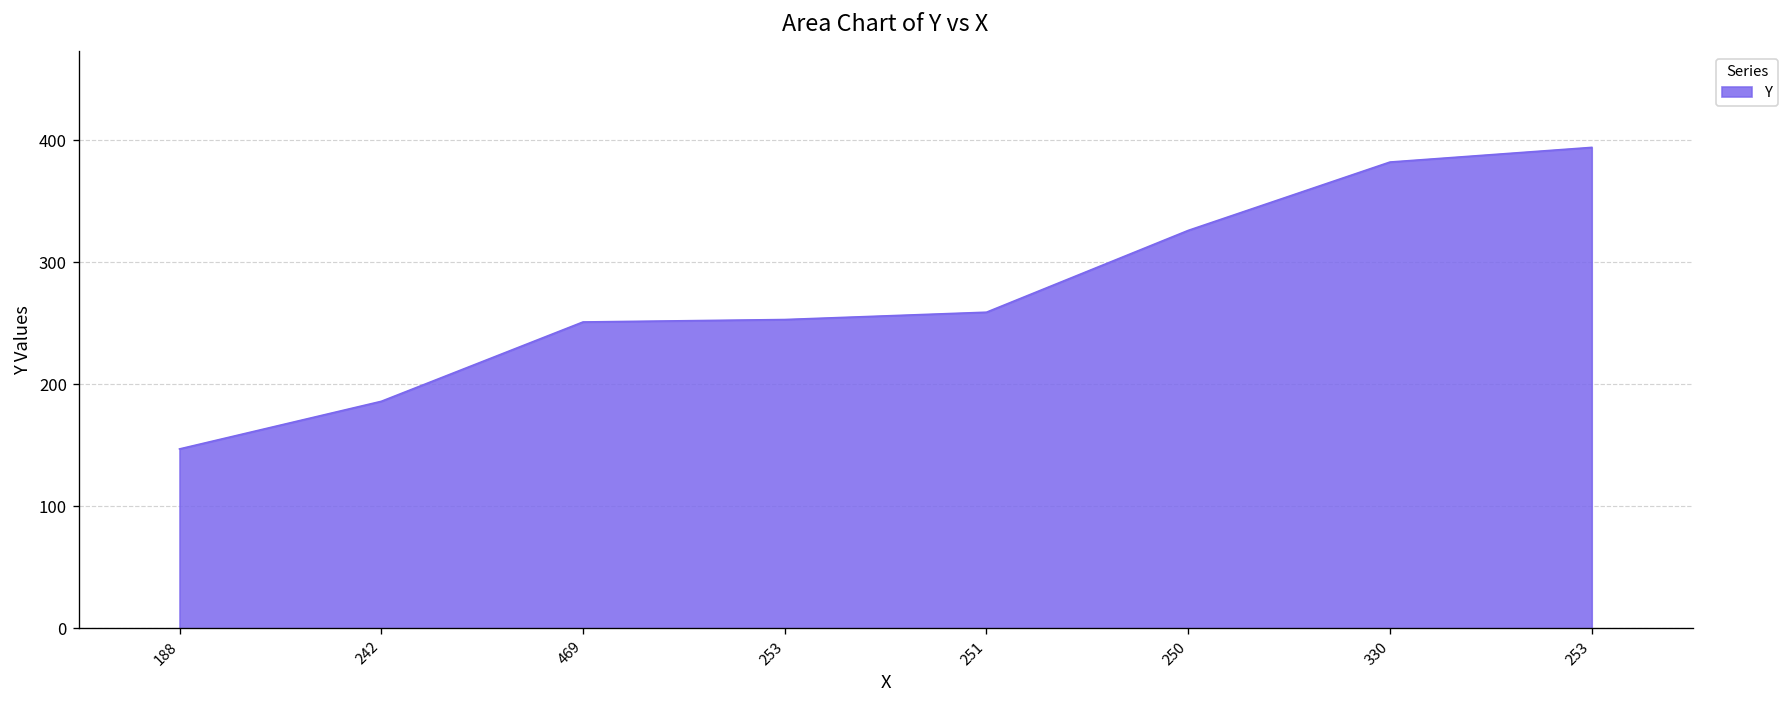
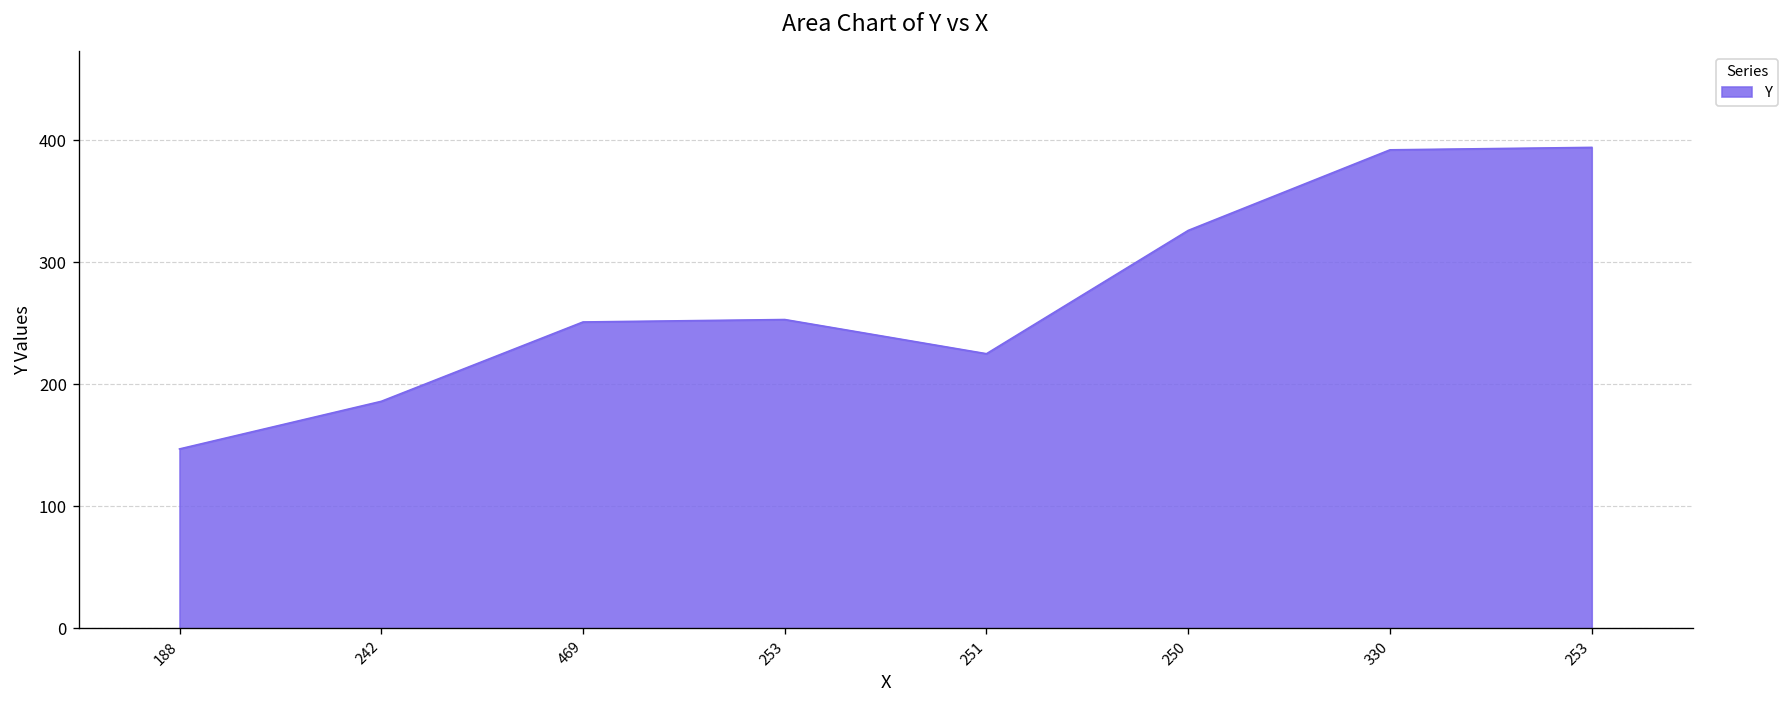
  {
    "188": 147,
    "242": 186,
    "469": 251,
-   "251": 259,
+   "251": 225,
    "250": 326,
-   "330": 382
+   "330": 392
  }
